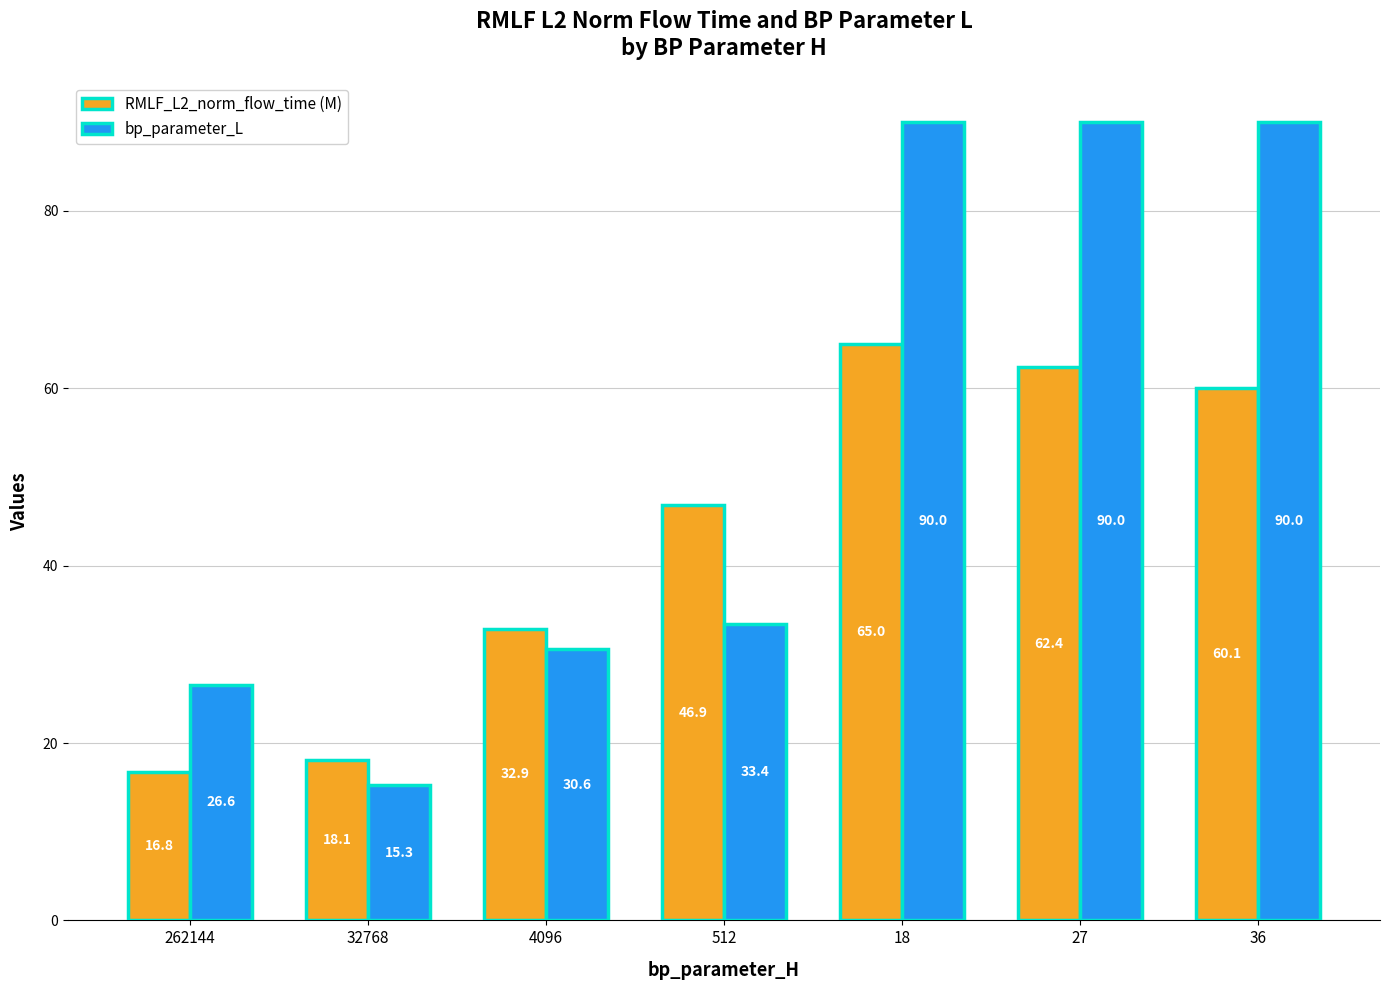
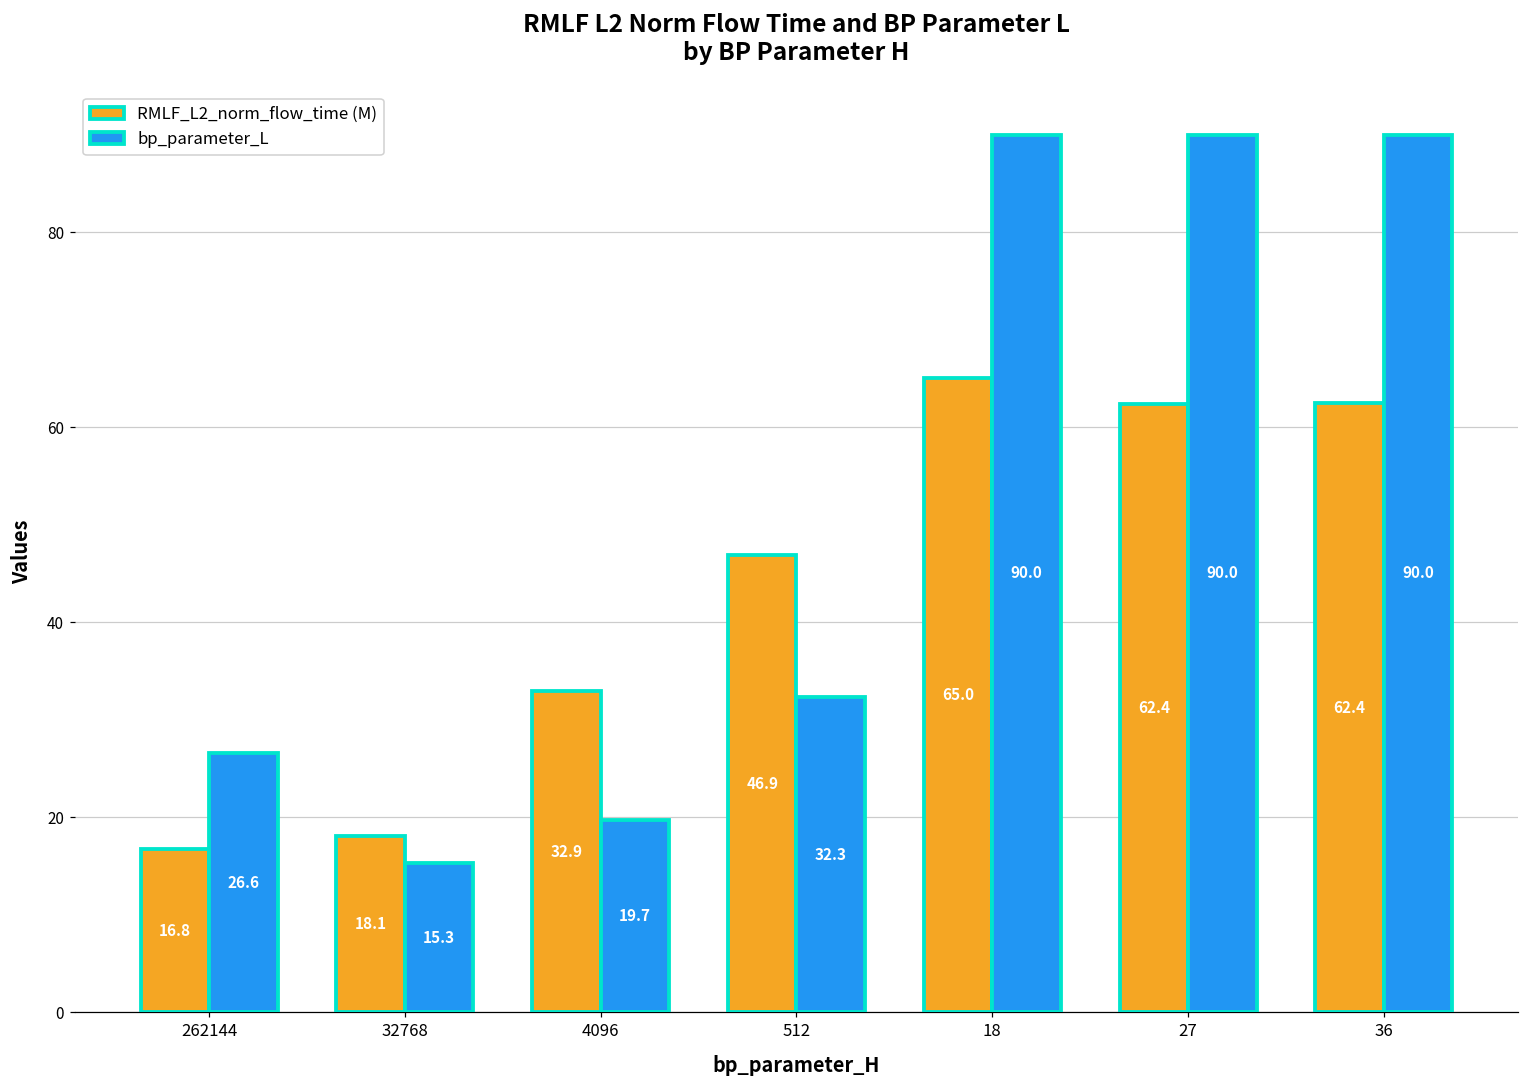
  {
    "RMLF_L2_norm_flow_time (M)": {
      "262144": 16.8,
      "32768": 18.1,
      "4096": 32.9,
      "512": 46.9,
      "18": 65.0,
      "27": 62.4,
-     "36": 60.1
+     "36": 62.4
    },
    "bp_parameter_L": {
      "262144": 26.6,
      "32768": 15.3,
-     "4096": 30.6,
-     "512": 33.4,
+     "4096": 19.7,
+     "512": 32.3,
      "18": 90.0,
      "27": 90.0,
      "36": 90.0
    }
  }
